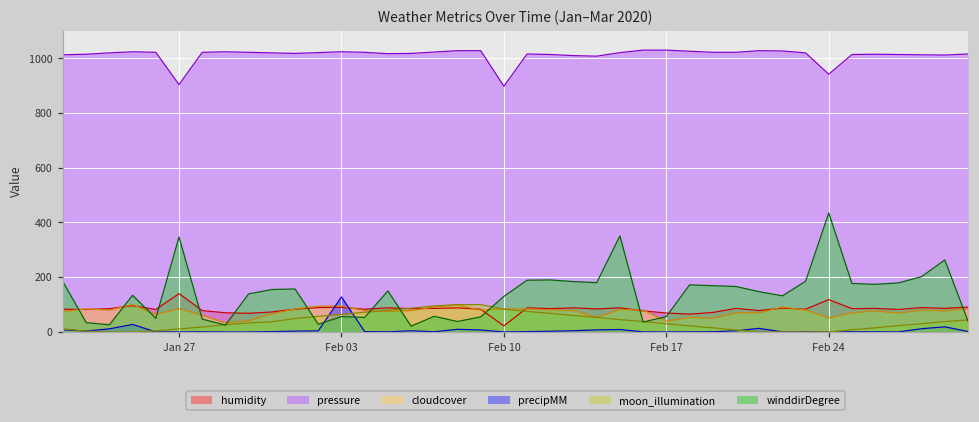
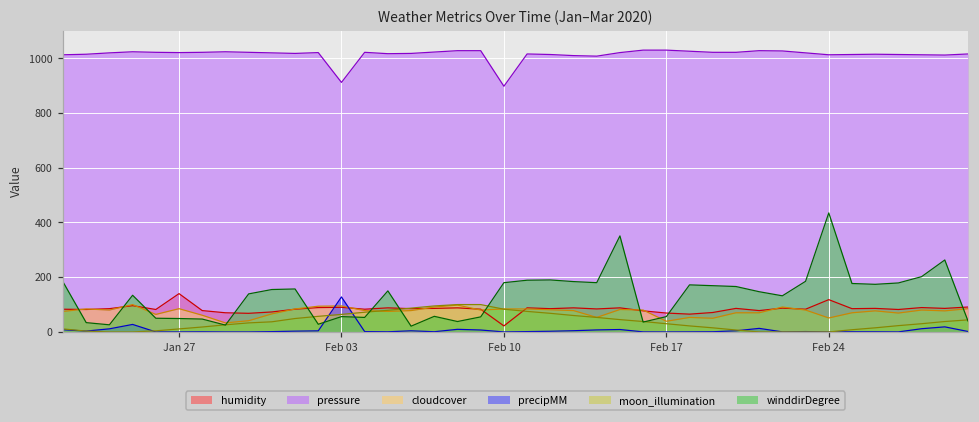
  {
    "humidity": {
      "Jan 27": 140,
      "Feb 10": 20,
      "Feb 17": 70,
      "Feb 24": 120
    },
    "pressure": {
-     "Jan 27": 900,
-     "Feb 03": 1020,
+     "Jan 27": 1020,
+     "Feb 03": 910,
      "Feb 10": 900,
      "Feb 17": 1030,
-     "Feb 24": 940
+     "Feb 24": 1010
    },
    "precipMM": {
      "Jan 27": 0,
      "Feb 03": 130,
      "Feb 10": 0,
      "Feb 17": 0
    },
    "winddirDegree": {
-     "Jan 27": 350,
-     "Feb 10": 130,
+     "Jan 27": 50,
+     "Feb 10": 180,
      "Feb 17": 60,
      "Feb 24": 440
    }
  }
